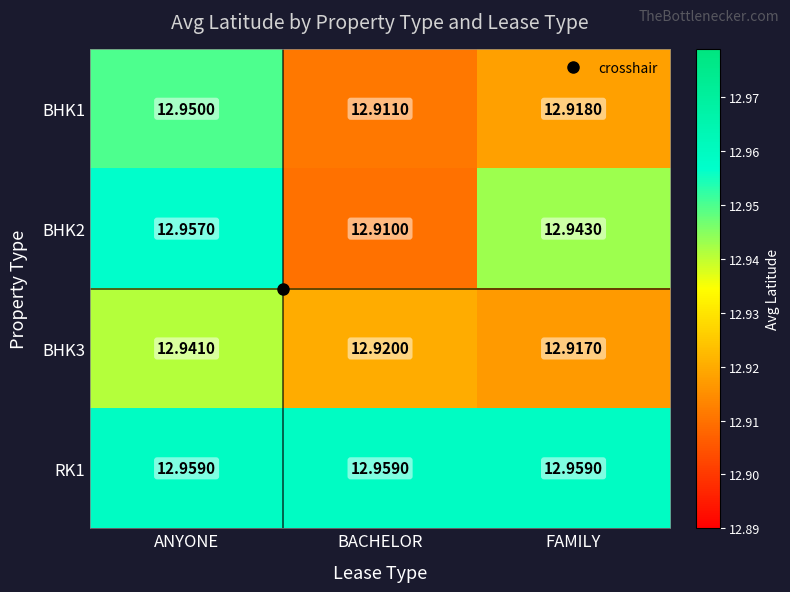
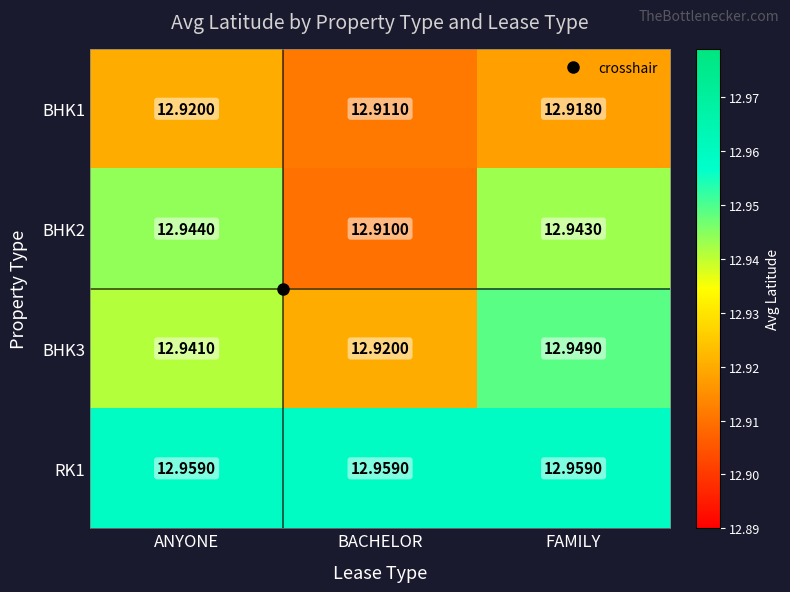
  {
    "BHK1": {
-     "ANYONE": 12.9500
+     "ANYONE": 12.9200
    },
    "BHK2": {
-     "ANYONE": 12.9570
+     "ANYONE": 12.9440
    },
    "BHK3": {
-     "FAMILY": 12.9170
+     "FAMILY": 12.9490
    }
  }
